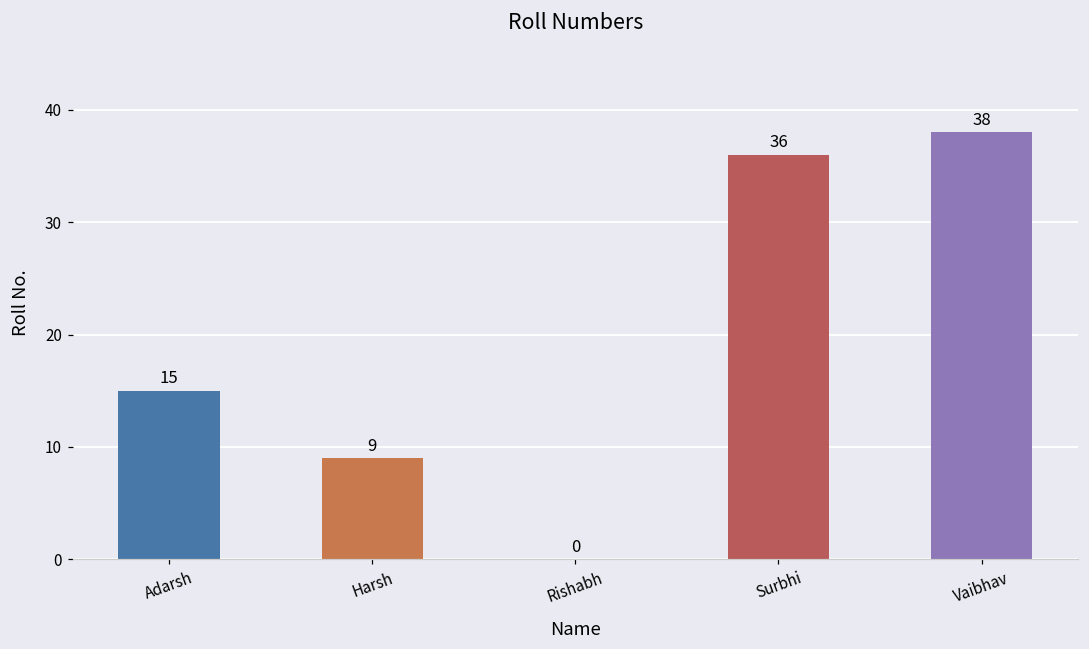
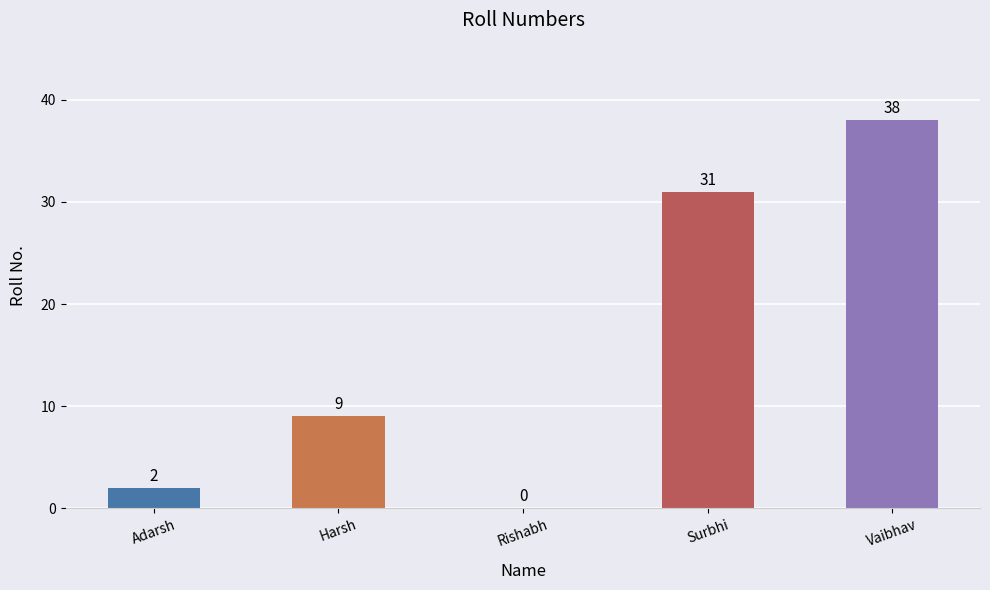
  {
-   "Adarsh": 15,
+   "Adarsh": 2,
    "Harsh": 9,
    "Rishabh": 0,
-   "Surbhi": 36,
+   "Surbhi": 31,
    "Vaibhav": 38
  }
